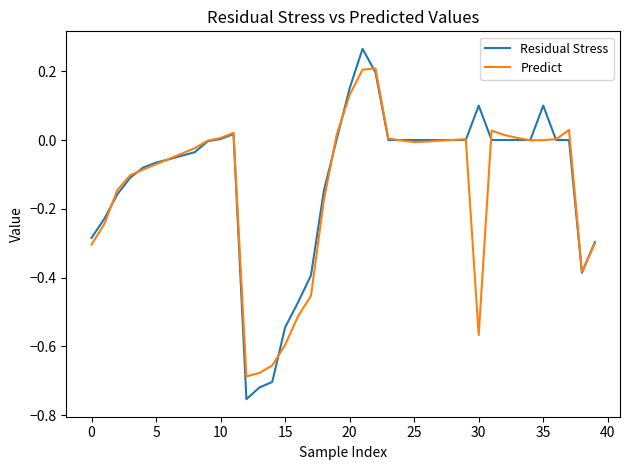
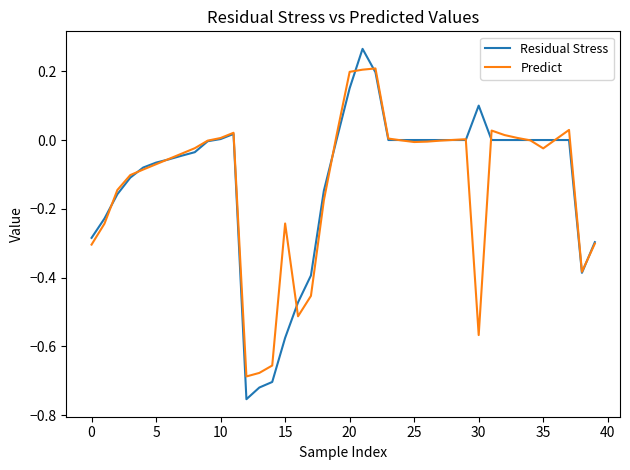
  {
    "Residual Stress": {
      "0": -0.28,
-     "15": -0.54,
+     "15": -0.57,
      "20": 0.15,
      "30": 0.10,
-     "35": 0.1
+     "35": 0.0
    },
    "Predict": {
      "0": -0.30,
-     "15": -0.60,
-     "20": 0.13,
+     "15": -0.24,
+     "20": 0.20,
      "30": -0.57,
-     "35": 0.00
+     "35": -0.02
    }
  }
